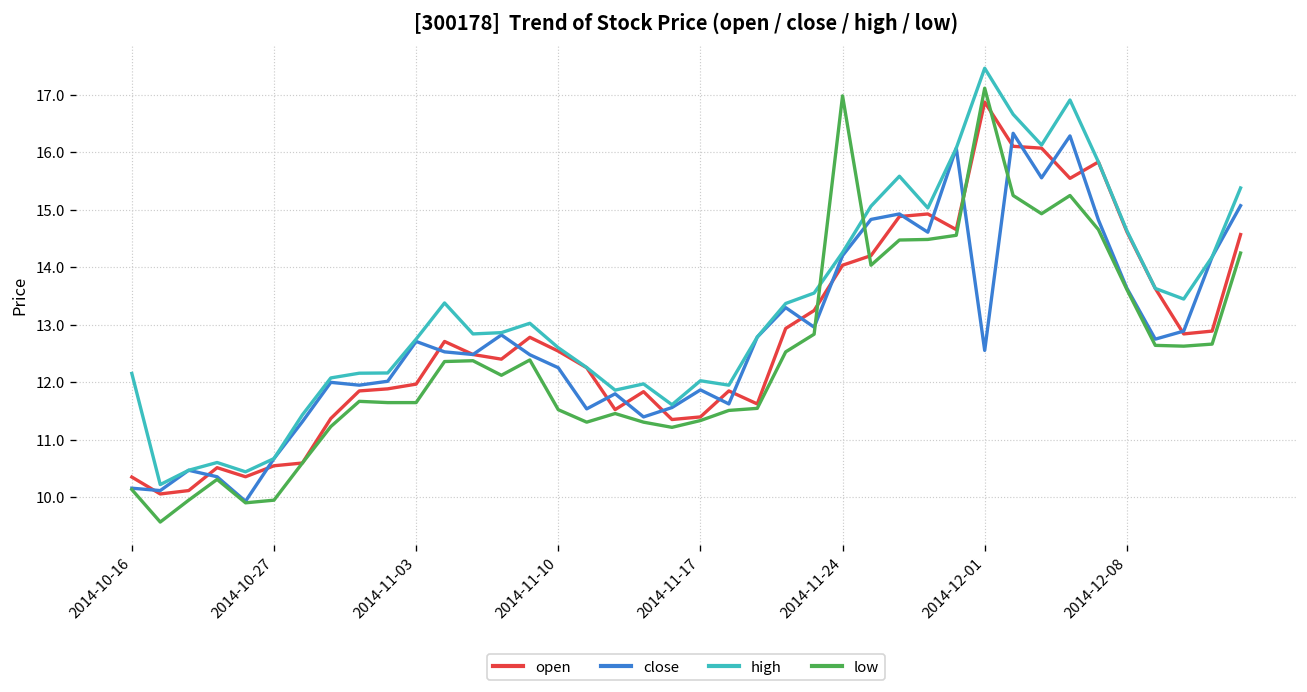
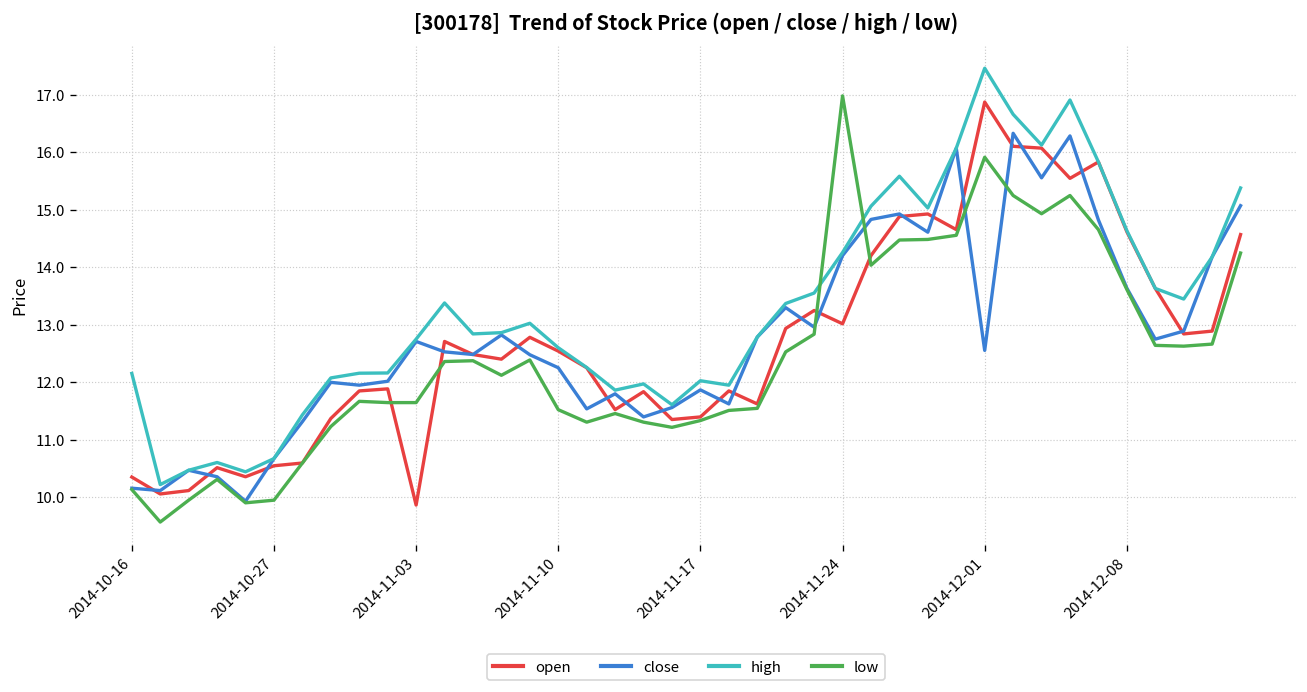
  {
    "open": {
      "2014-10-16": 10.4,
      "2014-10-27": 10.5,
-     "2014-11-03": 12.0,
+     "2014-11-03": 9.9,
      "2014-11-10": 12.5,
      "2014-11-17": 11.4,
-     "2014-11-24": 14.0,
+     "2014-11-24": 13.0,
      "2014-12-01": 16.9
    },
    "close": {
      "2014-11-10": 12.3,
      "2014-11-17": 11.9,
      "2014-11-24": 14.2,
      "2014-12-01": 12.6
    },
    "high": {
      "2014-10-16": 12.2,
      "2014-11-10": 12.6,
      "2014-11-17": 12.0,
      "2014-11-24": 14.3,
      "2014-12-01": 17.5
    },
    "low": {
      "2014-10-27": 10.0,
      "2014-11-03": 11.6,
      "2014-11-10": 11.5,
      "2014-11-17": 11.3,
      "2014-11-24": 17.0,
-     "2014-12-01": 17.1
+     "2014-12-01": 15.9
    }
  }
